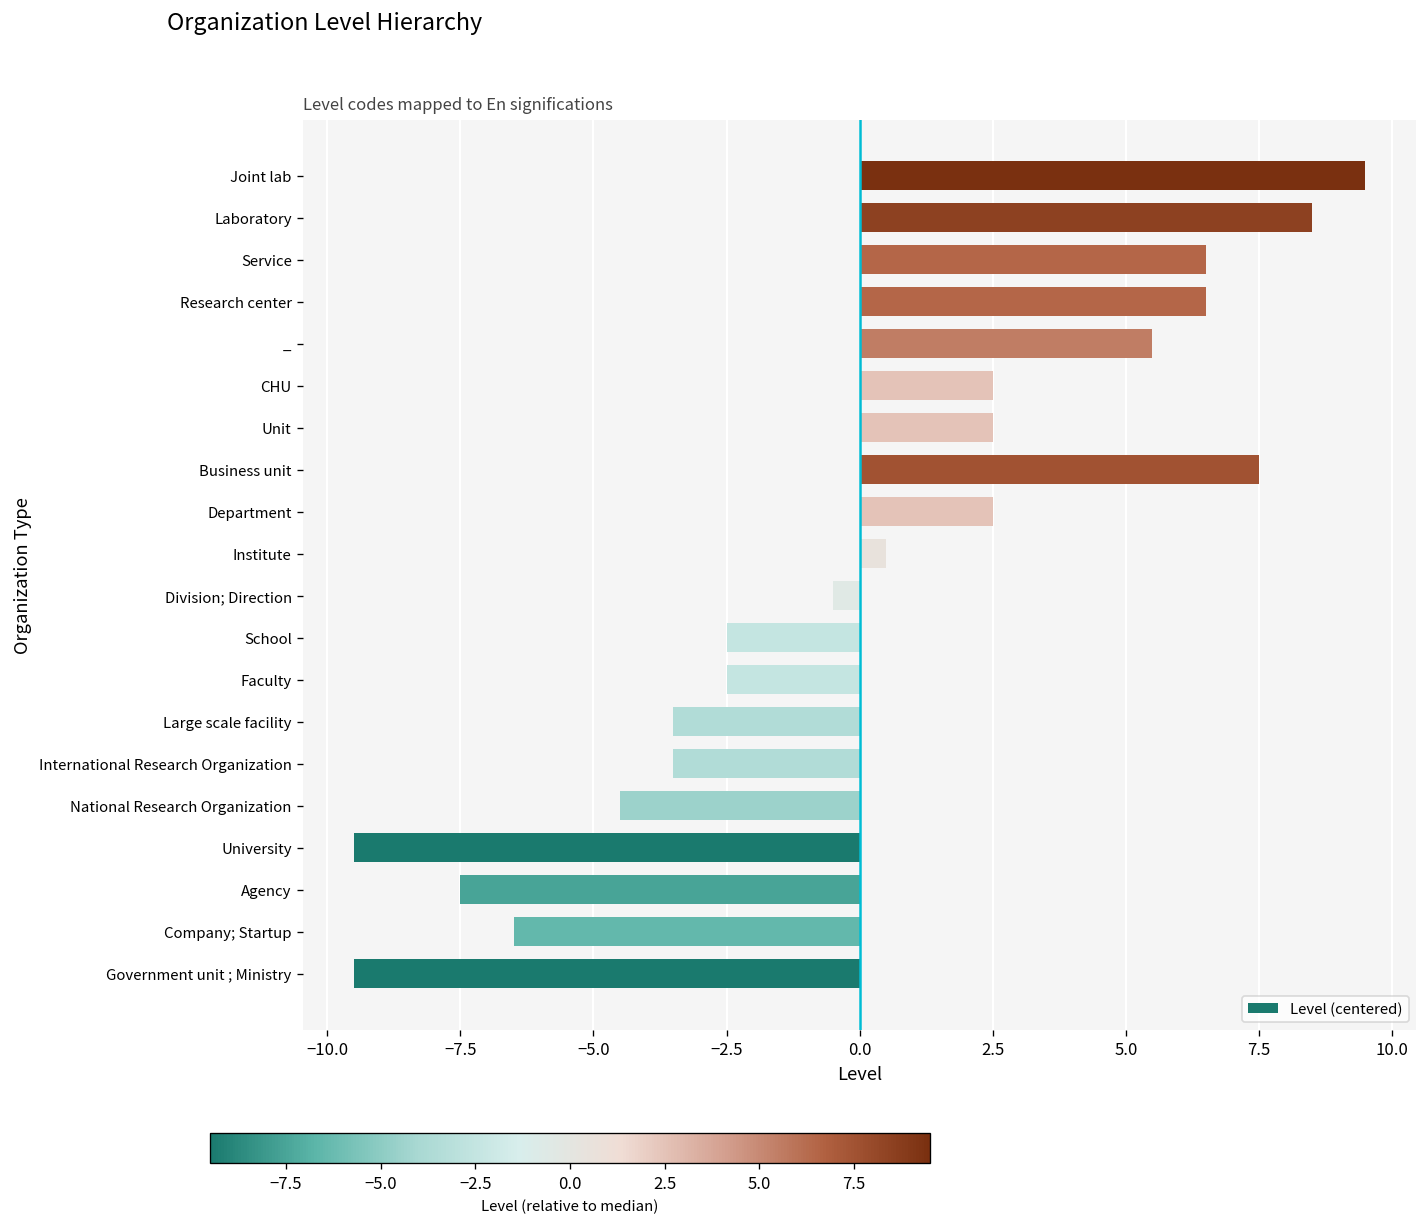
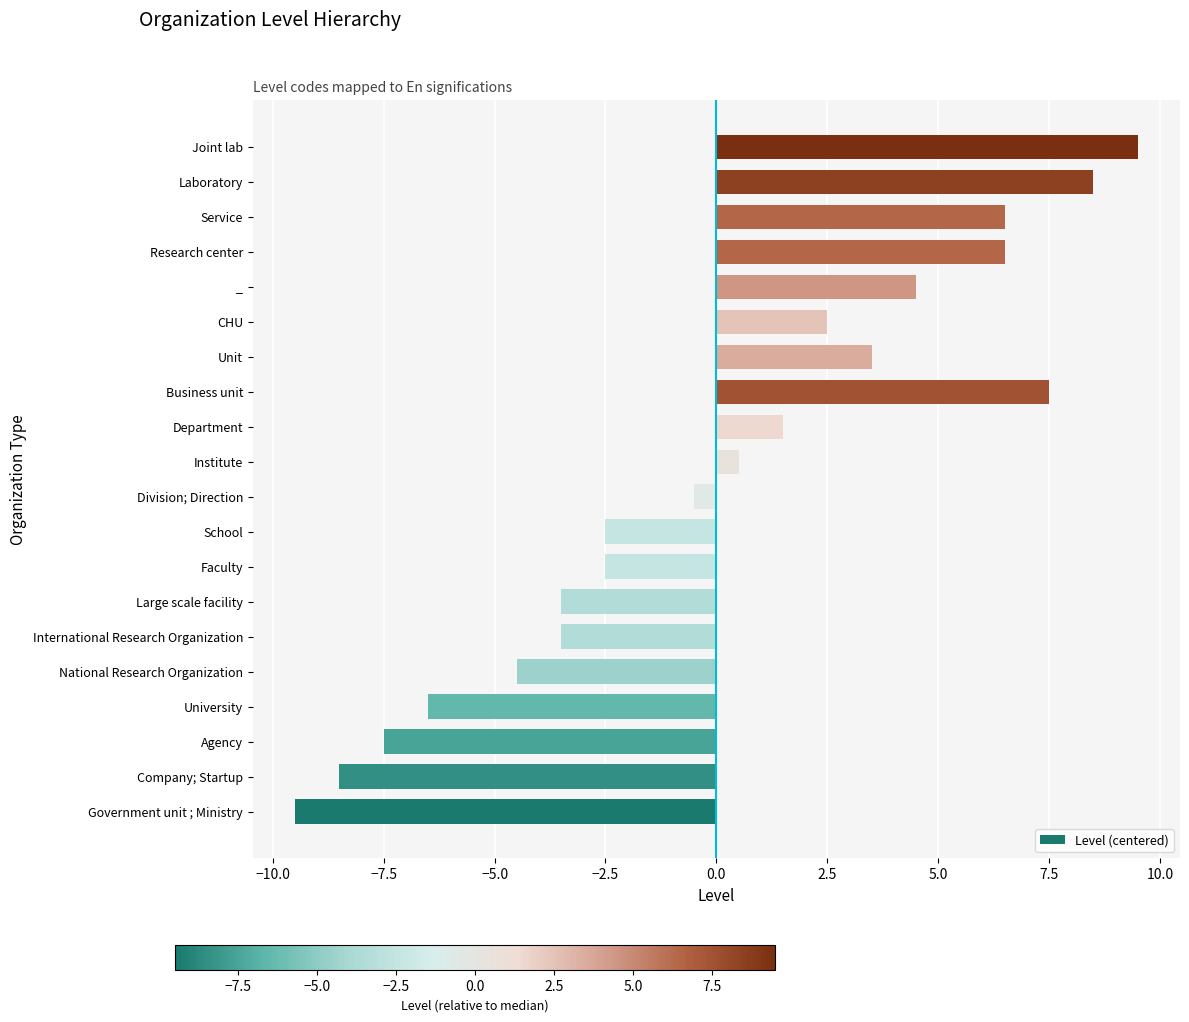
  {
    "Joint lab": 9.5,
    "Laboratory": 8.5,
    "Service": 6.5,
    "Research center": 6.5,
-   "_": 5.5,
+   "_": 4.5,
    "CHU": 2.5,
-   "Unit": 2.5,
+   "Unit": 3.5,
    "Business unit": 7.5,
-   "Department": 2.5,
+   "Department": 1.5,
    "Institute": 0.5,
    "Division; Direction": -0.5,
    "School": -2.5,
    "Faculty": -2.5,
    "Large scale facility": -3.5,
    "International Research Organization": -3.5,
    "National Research Organization": -4.5,
-   "University": -9.5,
+   "University": -6.5,
    "Agency": -7.5,
-   "Company; Startup": -6.5,
+   "Company; Startup": -8.5,
    "Government unit ; Ministry": -9.5
  }
